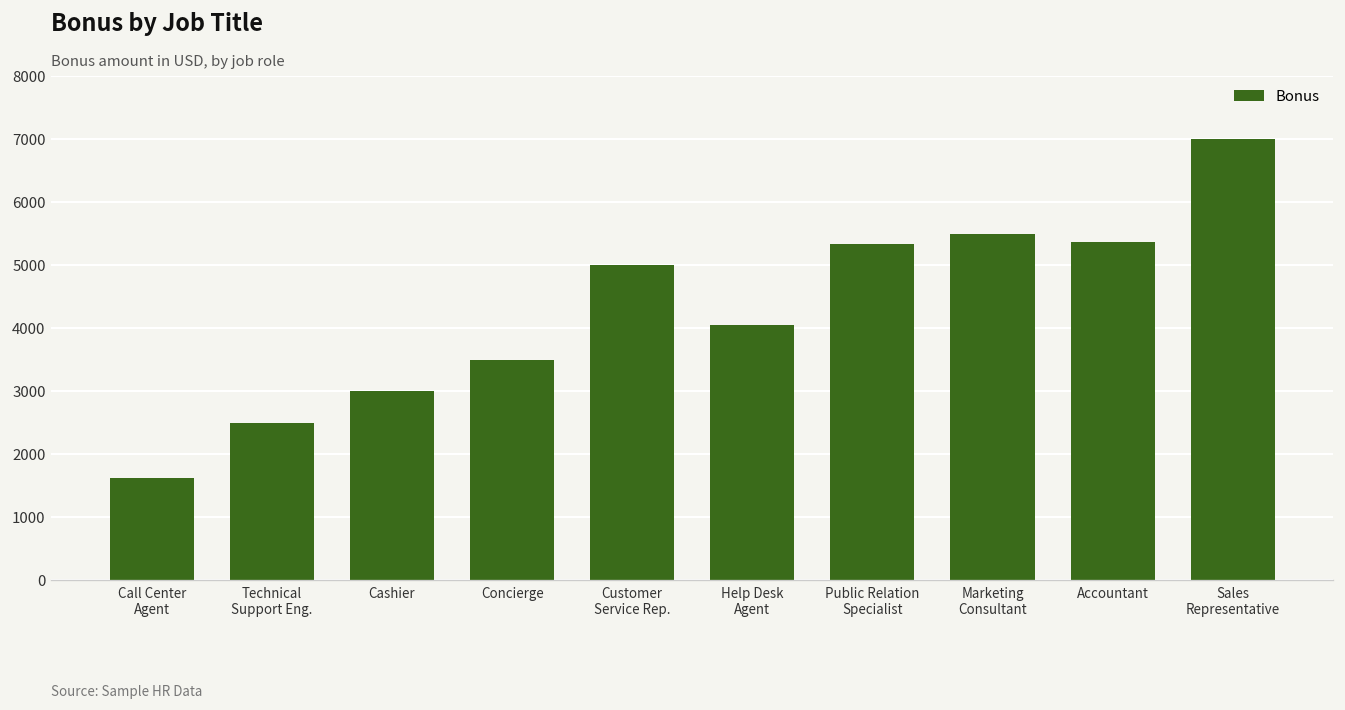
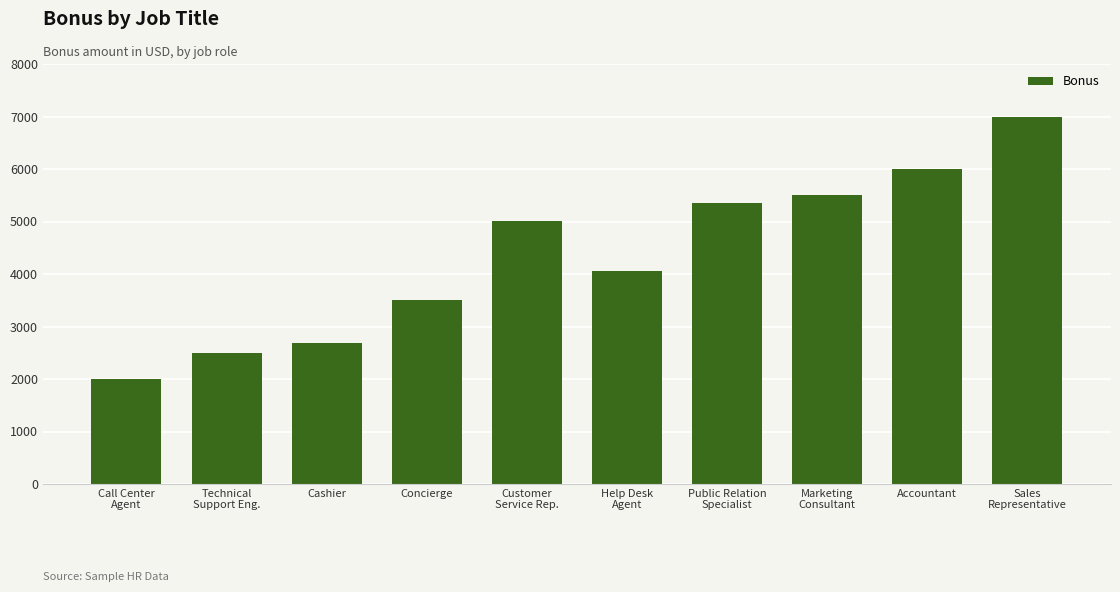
  {
-   "Call Center Agent": 1600,
+   "Call Center Agent": 2000,
    "Technical Support Eng.": 2500,
-   "Cashier": 3000,
+   "Cashier": 2700,
    "Concierge": 3500,
    "Customer Service Rep.": 5000,
    "Help Desk Agent": 4100,
    "Public Relation Specialist": 5300,
    "Marketing Consultant": 5500,
-   "Accountant": 5400,
+   "Accountant": 6000,
    "Sales Representative": 7000
  }
